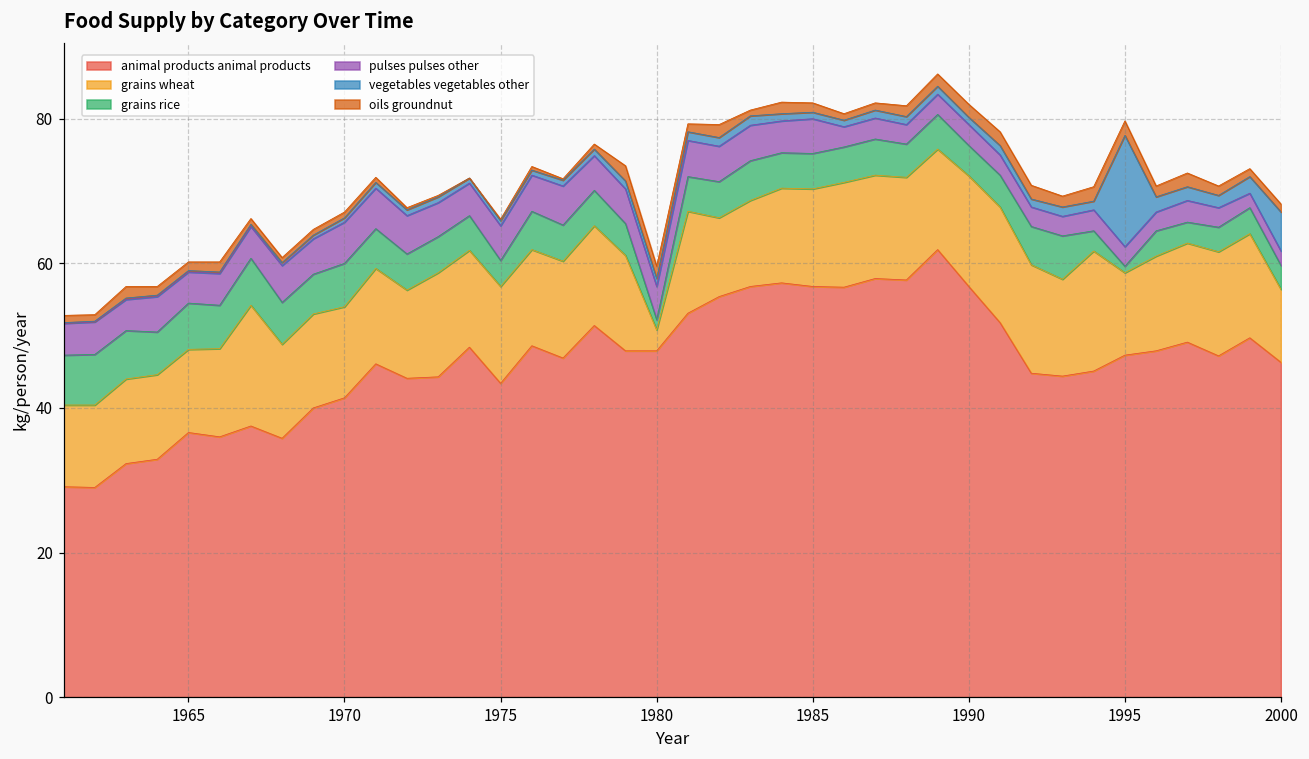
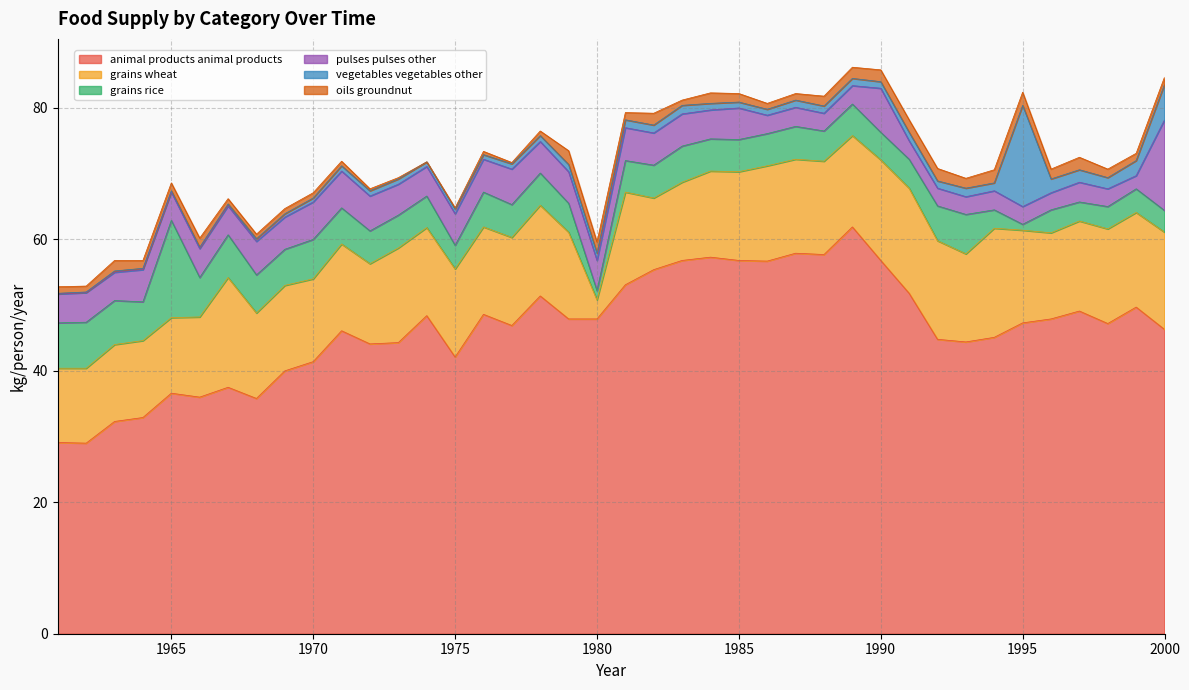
  {
    "animal products animal products": {
      "1965": 37,
      "1970": 41,
-     "1975": 43,
+     "1975": 42,
      "1980": 48,
      "1985": 57,
      "1990": 57,
      "1995": 47,
      "2000": 46
    },
    "grains wheat": {
      "1965": 12,
      "1970": 13,
      "1975": 13,
      "1980": 3,
      "1985": 14,
      "1990": 15,
-     "1995": 11,
-     "2000": 10
+     "1995": 14,
+     "2000": 15
    },
    "grains rice": {
-     "1965": 6,
+     "1965": 15,
      "1970": 6,
      "1975": 4,
      "1980": 1,
      "1985": 5,
      "1990": 4,
      "1995": 1,
      "2000": 3
    },
    "pulses pulses other": {
      "1970": 6,
      "1975": 5,
      "1980": 5,
      "1985": 5,
-     "1990": 3,
+     "1990": 7,
      "1995": 3,
-     "2000": 2
+     "2000": 14
    },
    "vegetables vegetables other": {
      "1970": 1,
      "1980": 1,
      "1985": 1,
      "1990": 1,
      "1995": 15,
      "2000": 5
    },
    "oils groundnut": {
      "1965": 1,
      "1970": 1,
      "1980": 2,
      "1985": 1,
      "1990": 2,
      "1995": 2,
      "2000": 1
    }
  }
